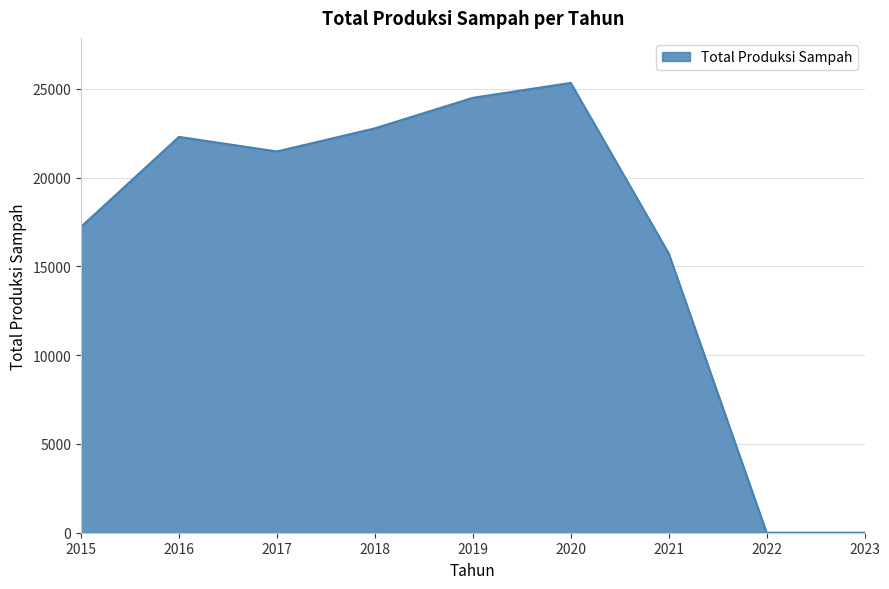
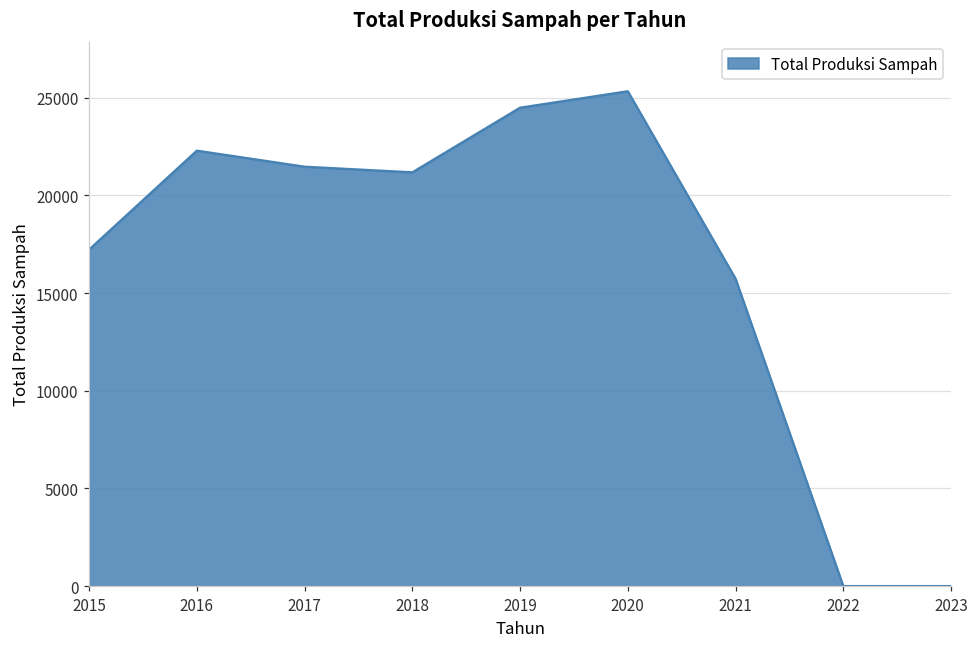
  {
    "2015": 17200,
    "2016": 22300,
    "2017": 21500,
-   "2018": 22800,
+   "2018": 21200,
    "2019": 24500,
    "2020": 25300,
    "2021": 15700,
    "2022": 0,
    "2023": 0
  }
